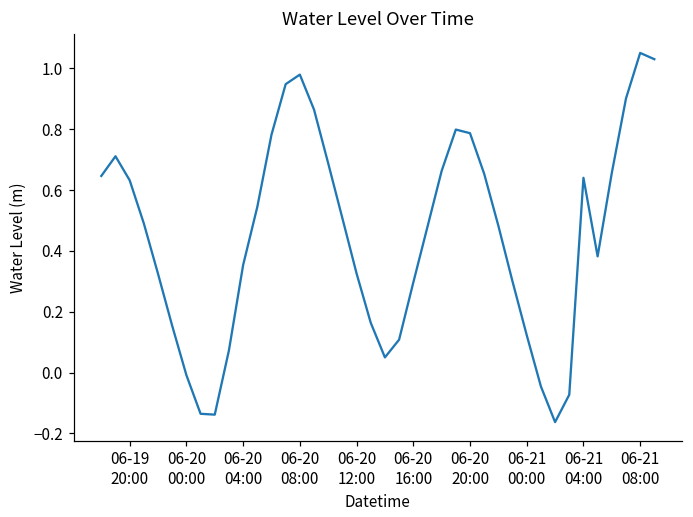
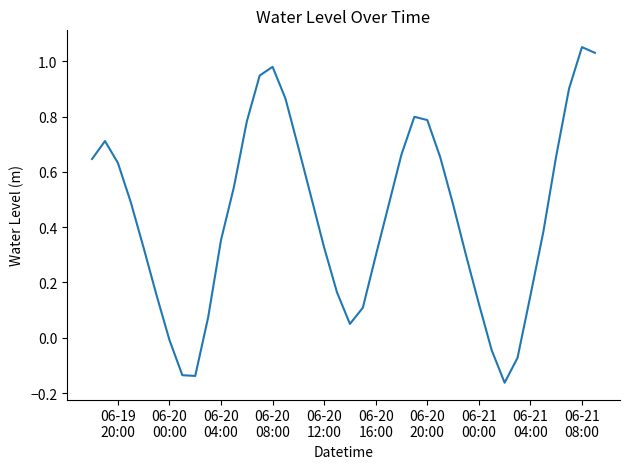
  {
    "06-19 20:00": 0.63,
    "06-20 00:00": -0.01,
    "06-20 04:00": 0.35,
    "06-20 08:00": 0.98,
    "06-20 12:00": 0.33,
    "06-20 16:00": 0.30,
    "06-20 20:00": 0.79,
    "06-21 00:00": 0.12,
-   "06-21 04:00": 0.64,
+   "06-21 04:00": 0.15,
    "06-21 08:00": 1.05
  }
